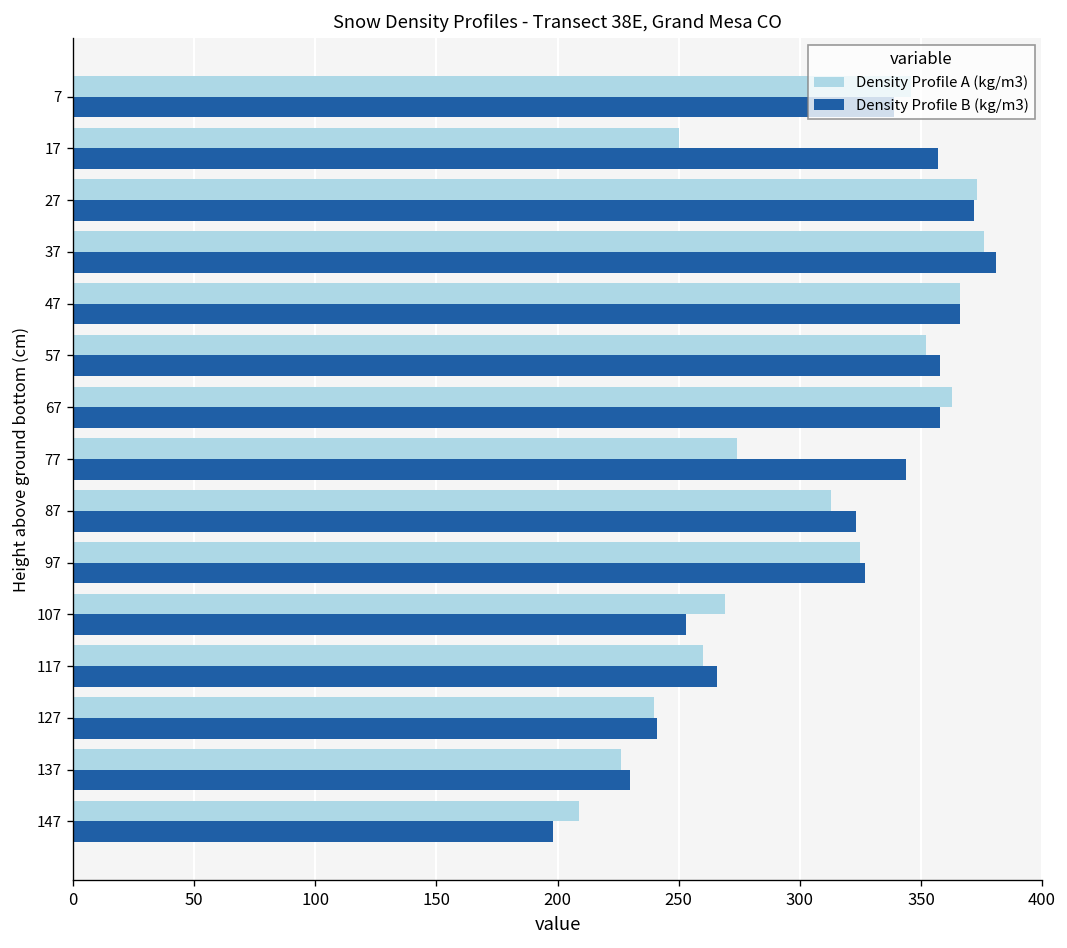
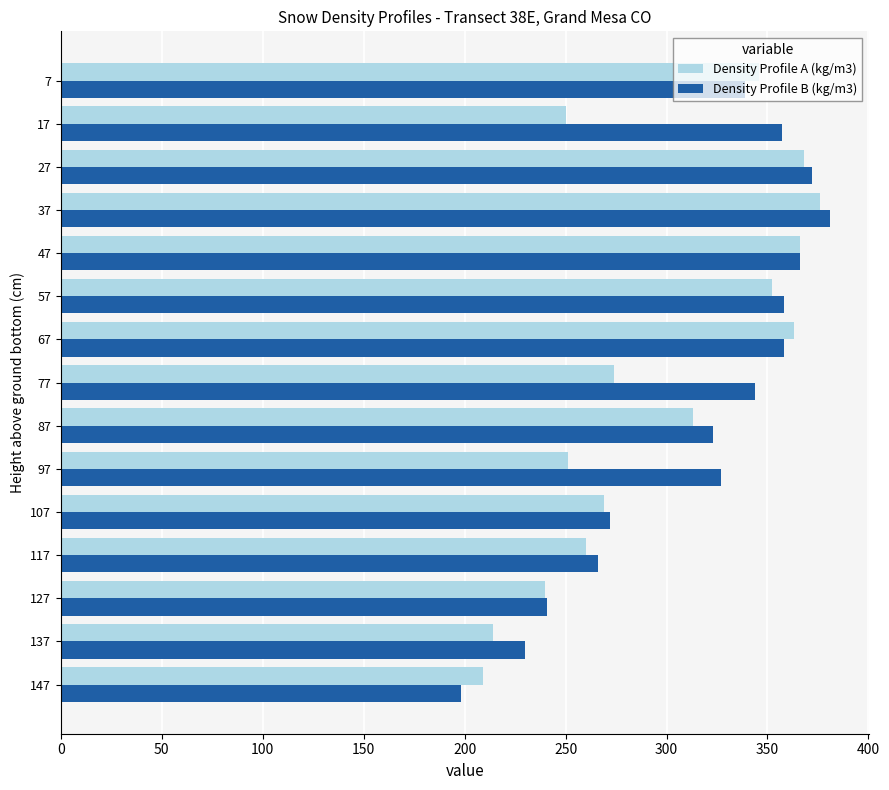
  {
    "Density Profile A (kg/m3)": {
      "17": 250,
-     "27": 373,
+     "27": 368,
      "37": 376,
      "47": 366,
      "57": 352,
      "67": 363,
      "77": 274,
      "87": 313,
-     "97": 325,
+     "97": 251,
      "107": 269,
      "117": 260,
      "127": 240,
-     "137": 226,
+     "137": 214,
      "147": 209
    },
    "Density Profile B (kg/m3)": {
      "17": 357,
      "27": 372,
      "37": 381,
      "47": 366,
      "57": 358,
      "67": 358,
      "77": 344,
      "87": 323,
      "97": 327,
-     "107": 253,
+     "107": 272,
      "117": 266,
      "127": 241,
      "137": 230,
      "147": 198
    }
  }
